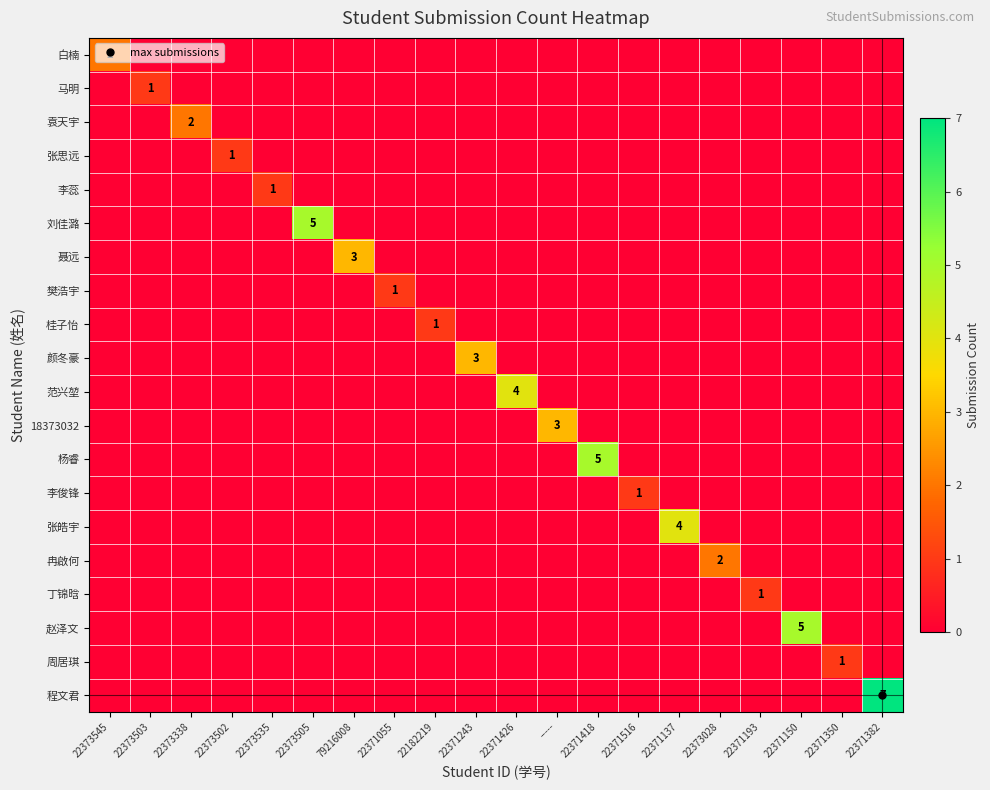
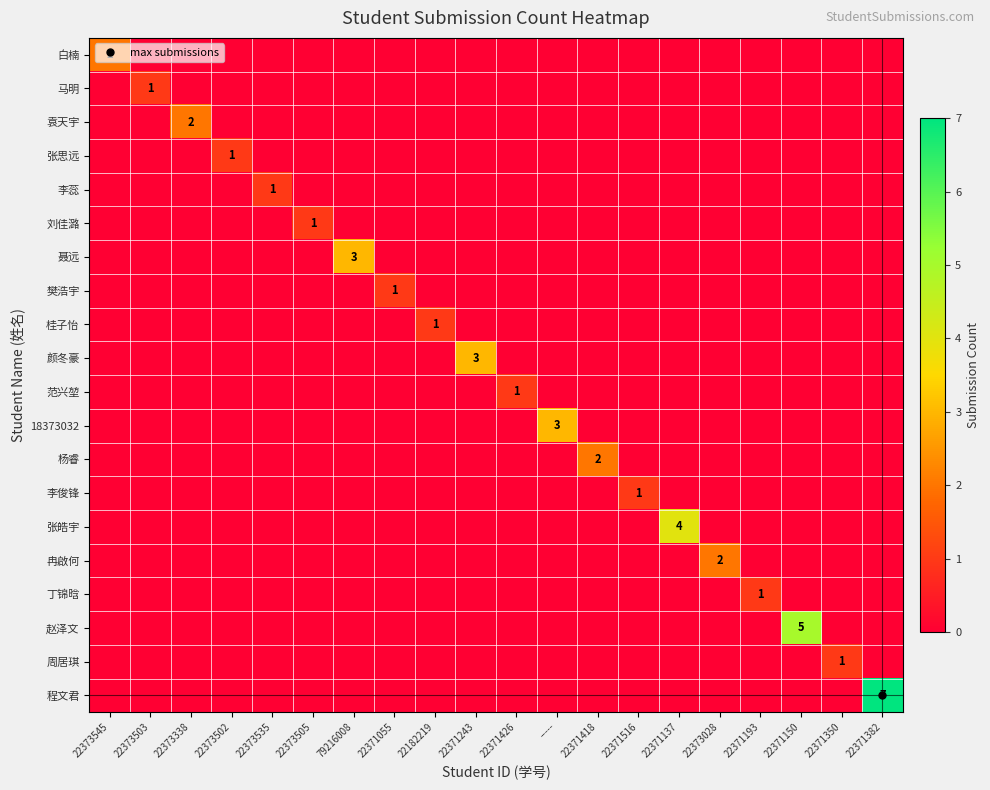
  {
    "马明": {
      "22373503": 1
    },
    "袁天宇": {
      "22373338": 2
    },
    "张思远": {
      "22373502": 1
    },
    "李蕊": {
      "22373535": 1
    },
    "刘佳潞": {
-     "22373505": 5
+     "22373505": 1
    },
    "聂远": {
      "79216008": 3
    },
    "樊浩宇": {
      "22371055": 1
    },
    "桂子怡": {
      "22182219": 1
    },
    "颜冬豪": {
      "22371243": 3
    },
    "范兴堃": {
-     "22371426": 4
+     "22371426": 1
    },
    "18373032": {
      "-----": 3
    },
    "杨睿": {
-     "22371418": 5
+     "22371418": 2
    },
    "李俊锋": {
      "22371516": 1
    },
    "张皓宇": {
      "22371137": 4
    },
    "冉啟何": {
      "22373028": 2
    },
    "丁锦晗": {
      "22371193": 1
    },
    "赵泽文": {
      "22371150": 5
    },
    "周居琪": {
      "22371350": 1
    }
  }
